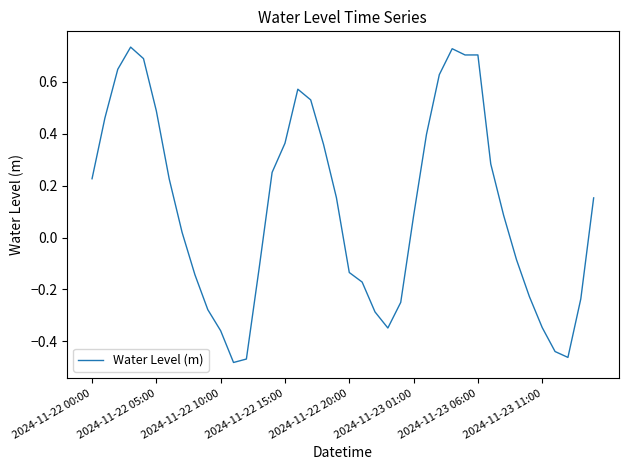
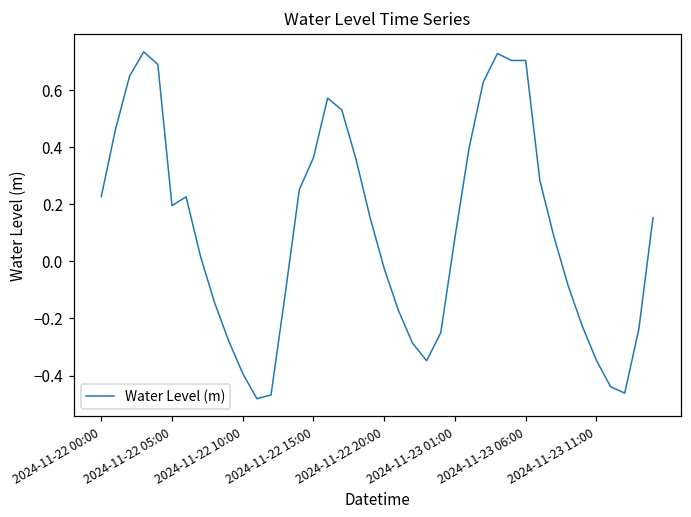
  {
    "2024-11-22 00:00": 0.23,
-   "2024-11-22 05:00": 0.49,
-   "2024-11-22 10:00": -0.36,
+   "2024-11-22 05:00": 0.20,
+   "2024-11-22 10:00": -0.39,
    "2024-11-22 15:00": 0.36,
-   "2024-11-22 20:00": -0.13,
+   "2024-11-22 20:00": -0.03,
    "2024-11-23 01:00": 0.08,
    "2024-11-23 06:00": 0.70,
    "2024-11-23 11:00": -0.35
  }
